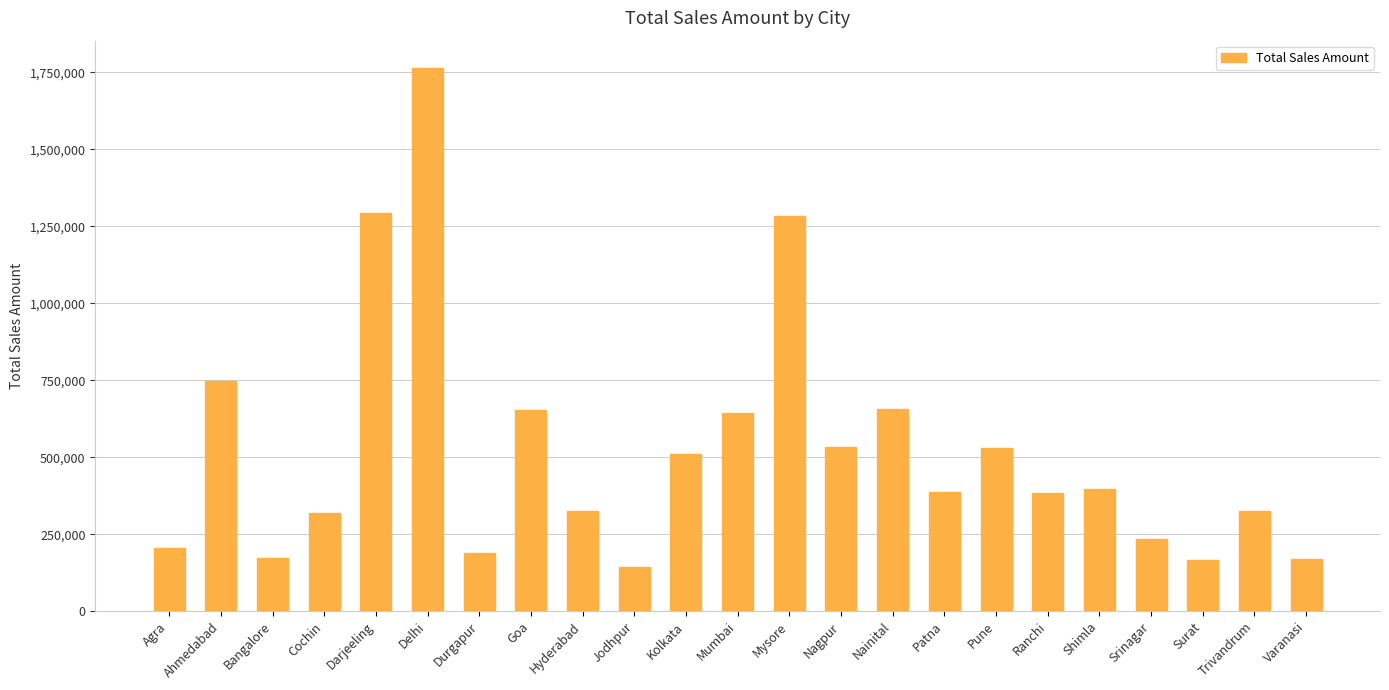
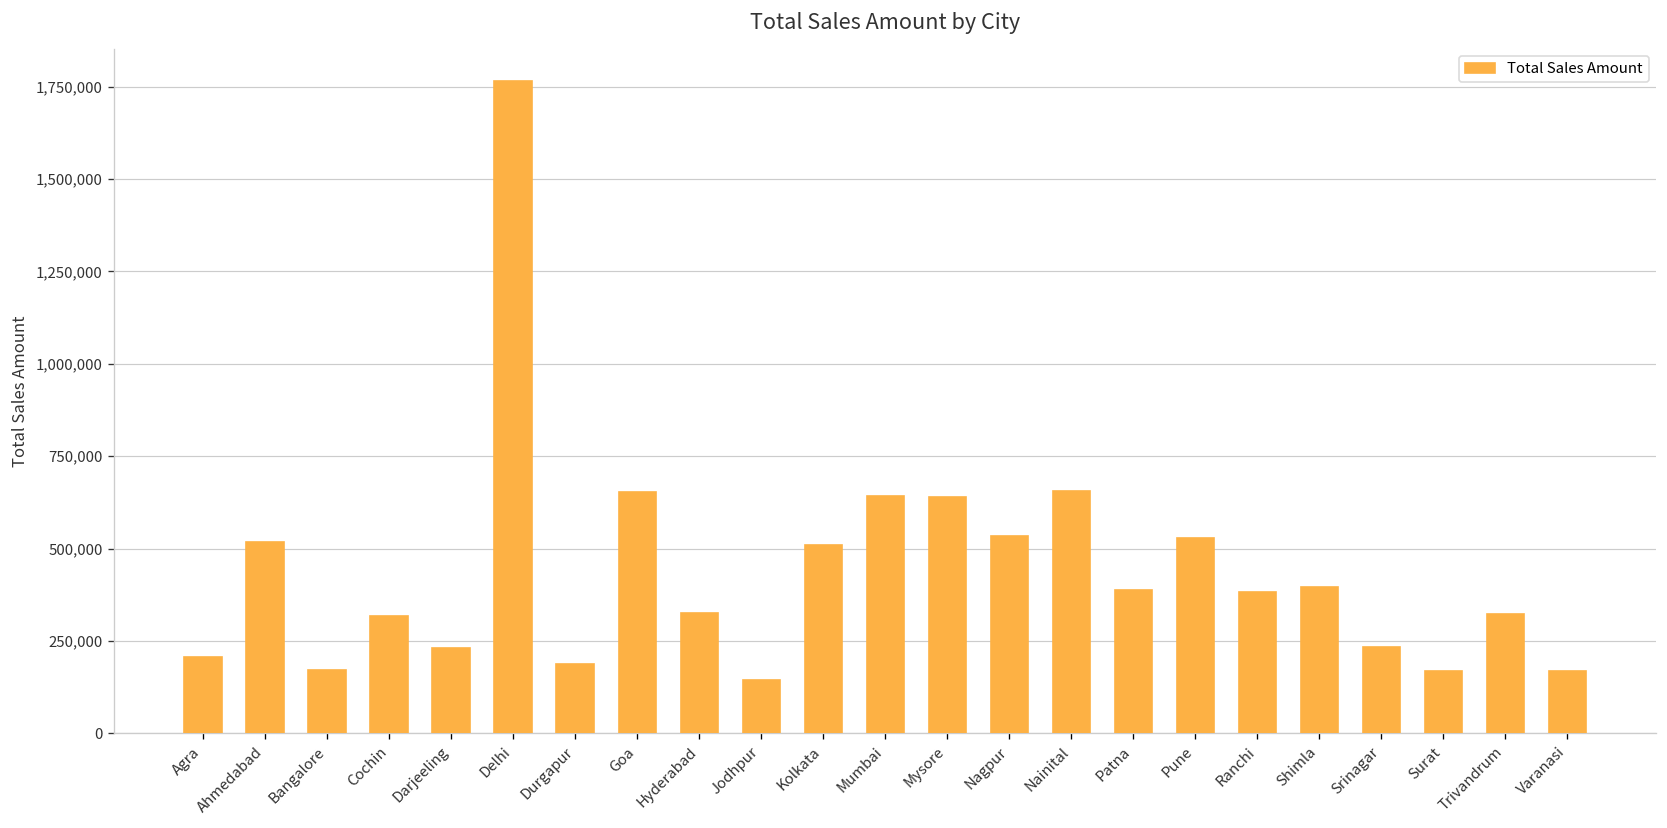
  {
    "Agra": "210,000",
-   "Ahmedabad": "750,000",
+   "Ahmedabad": "520,000",
    "Bangalore": "170,000",
    "Cochin": "320,000",
-   "Darjeeling": "1,290,000",
+   "Darjeeling": "230,000",
    "Delhi": "1,760,000",
    "Durgapur": "190,000",
    "Goa": "650,000",
    "Hyderabad": "330,000",
    "Jodhpur": "140,000",
    "Kolkata": "510,000",
    "Mumbai": "640,000",
-   "Mysore": "1,280,000",
+   "Mysore": "640,000",
    "Nagpur": "530,000",
    "Nainital": "660,000",
    "Patna": "390,000",
    "Pune": "530,000",
    "Ranchi": "380,000",
    "Shimla": "400,000",
    "Srinagar": "230,000",
    "Surat": "170,000",
    "Trivandrum": "320,000",
    "Varanasi": "170,000"
  }
